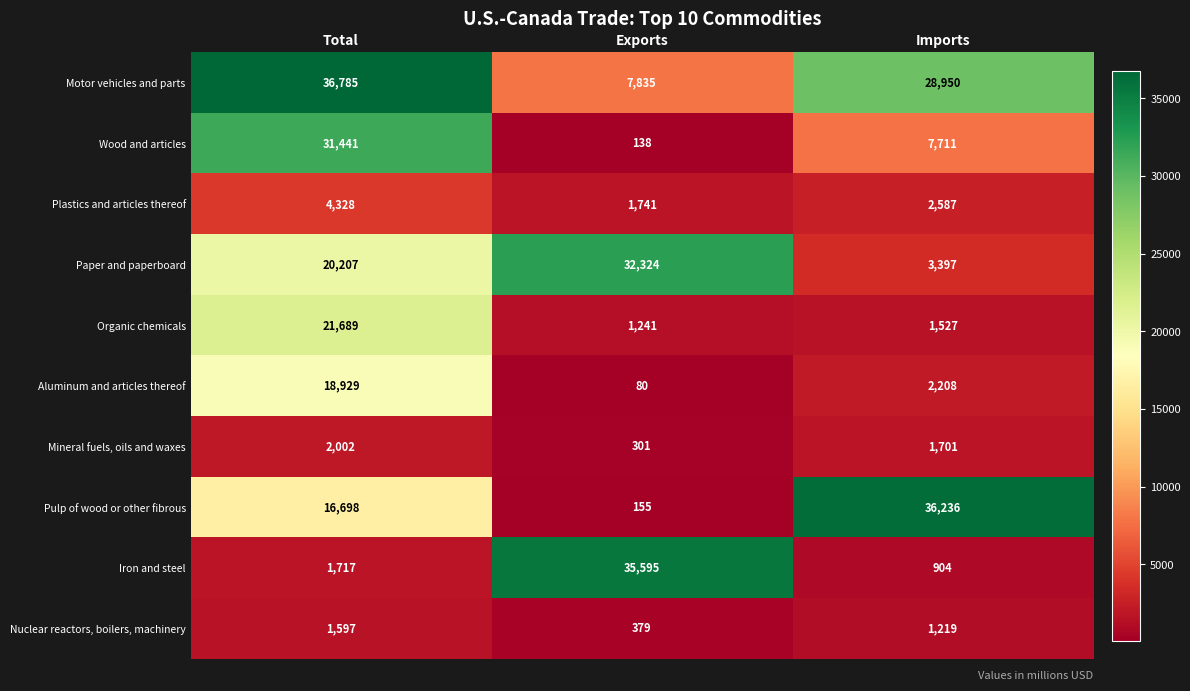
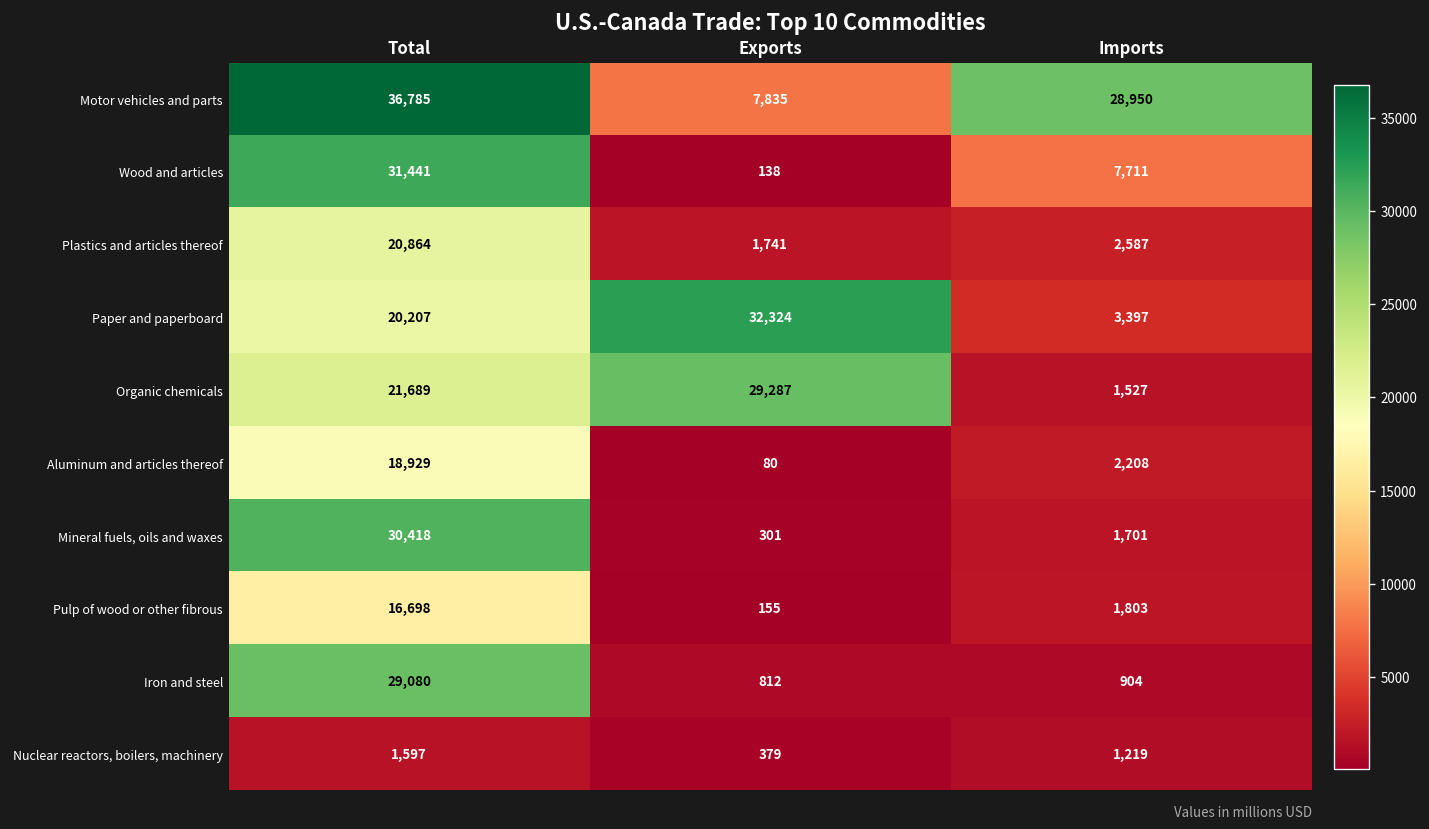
  {
    "Motor vehicles and parts": {
      "Total": "36,785",
      "Exports": "7,835",
      "Imports": "28,950"
    },
    "Wood and articles": {
      "Total": "31,441",
      "Exports": "138",
      "Imports": "7,711"
    },
    "Plastics and articles thereof": {
-     "Total": "4,328",
+     "Total": "20,864",
      "Exports": "1,741",
      "Imports": "2,587"
    },
    "Paper and paperboard": {
      "Total": "20,207",
      "Exports": "32,324",
      "Imports": "3,397"
    },
    "Organic chemicals": {
      "Total": "21,689",
-     "Exports": "1,241",
+     "Exports": "29,287",
      "Imports": "1,527"
    },
    "Aluminum and articles thereof": {
      "Total": "18,929",
      "Exports": "80",
      "Imports": "2,208"
    },
    "Mineral fuels, oils and waxes": {
-     "Total": "2,002",
+     "Total": "30,418",
      "Exports": "301",
      "Imports": "1,701"
    },
    "Pulp of wood or other fibrous": {
      "Total": "16,698",
      "Exports": "155",
-     "Imports": "36,236"
+     "Imports": "1,803"
    },
    "Iron and steel": {
-     "Total": "1,717",
-     "Exports": "35,595",
+     "Total": "29,080",
+     "Exports": "812",
      "Imports": "904"
    },
    "Nuclear reactors, boilers, machinery": {
      "Total": "1,597",
      "Exports": "379",
      "Imports": "1,219"
    }
  }
